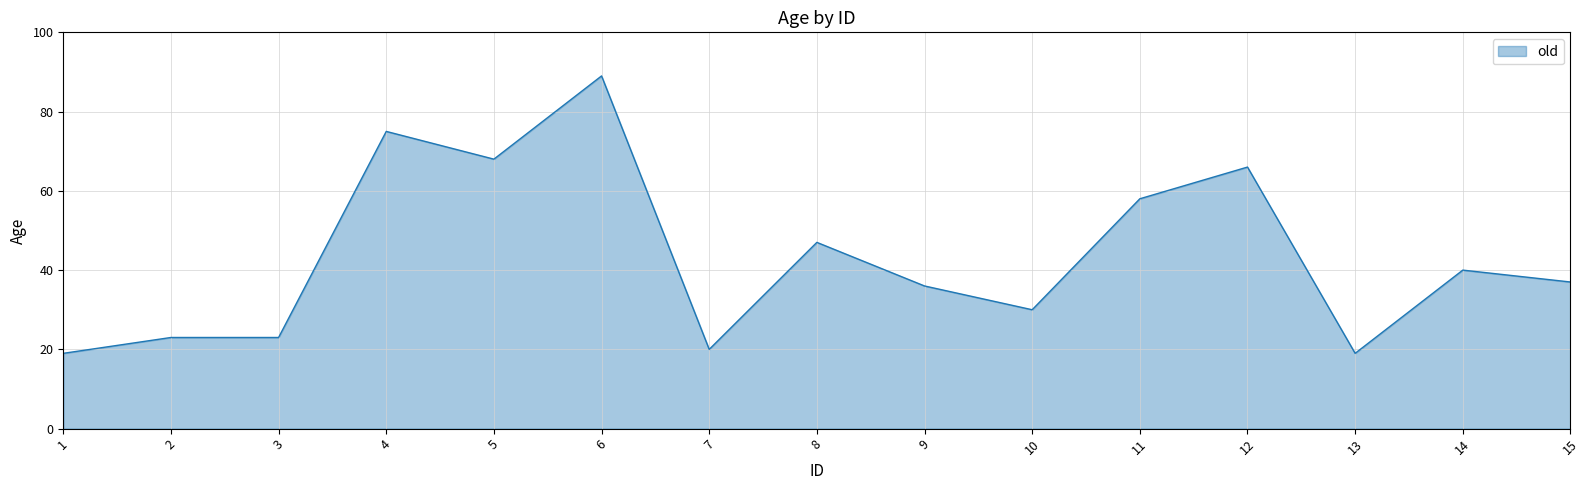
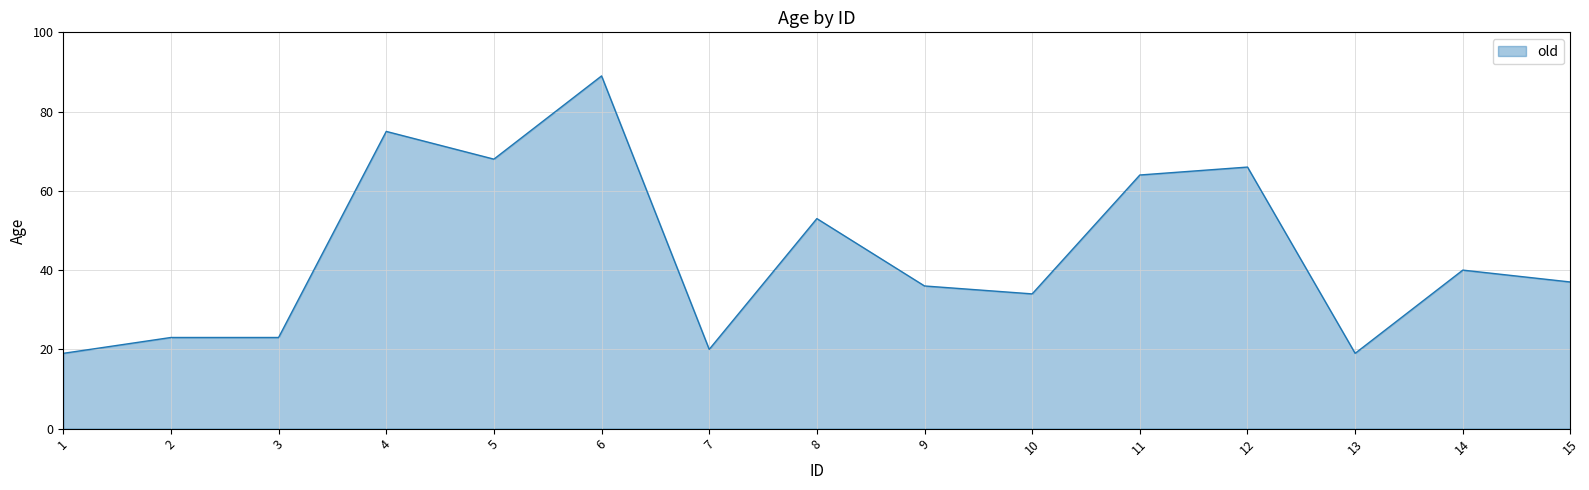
  {
    "1": 19,
    "2": 23,
    "3": 23,
    "4": 75,
    "5": 68,
    "6": 89,
    "7": 20,
-   "8": 47,
+   "8": 53,
    "9": 36,
-   "10": 30,
-   "11": 58,
+   "10": 34,
+   "11": 64,
    "12": 66,
    "13": 19,
    "14": 40,
    "15": 37
  }
